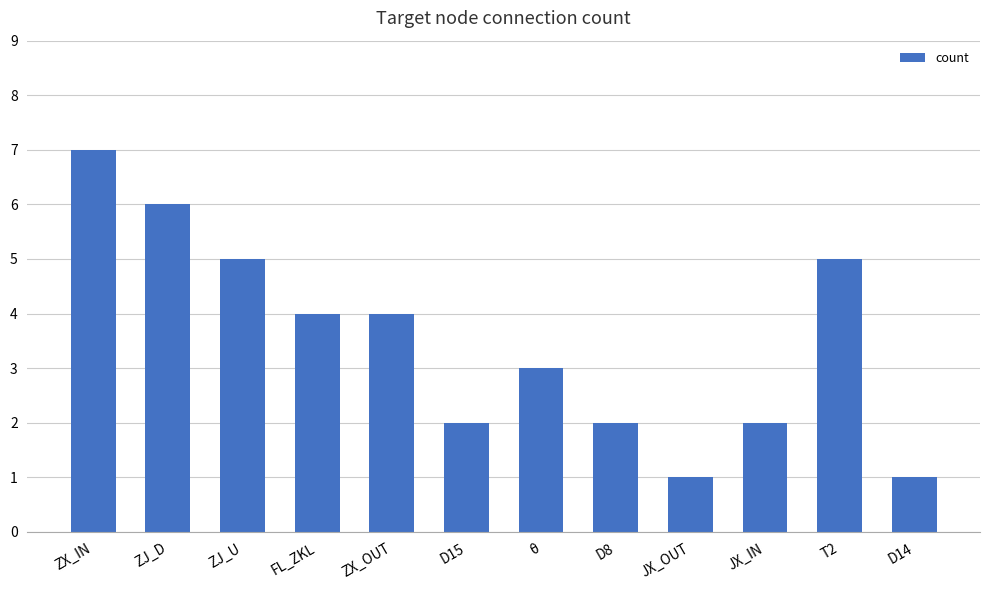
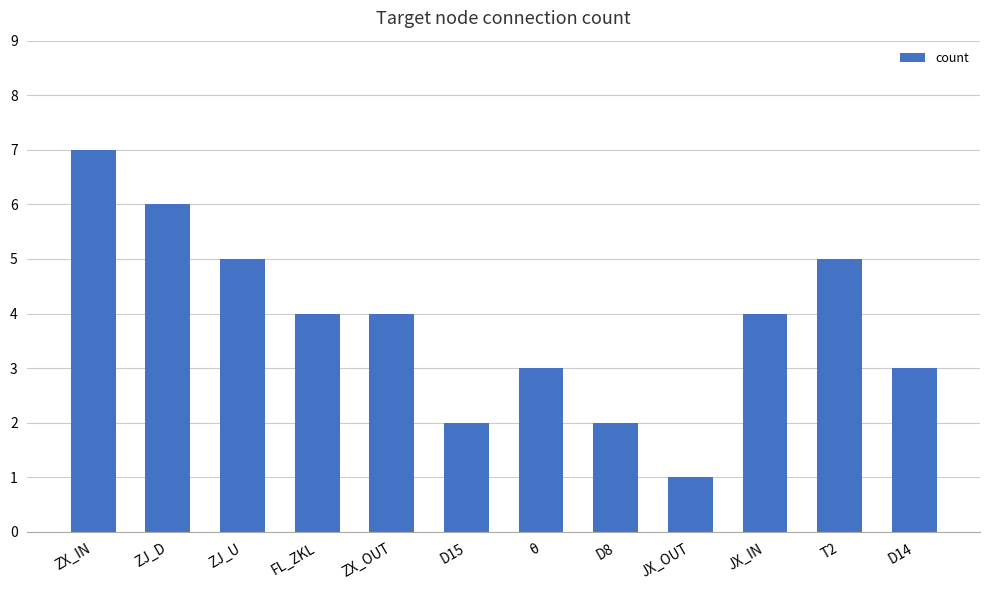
  {
    "ZX_IN": 7,
    "ZJ_D": 6,
    "ZJ_U": 5,
    "FL_ZKL": 4,
    "ZX_OUT": 4,
    "D15": 2,
    "θ": 3,
    "D8": 2,
    "JX_OUT": 1,
-   "JX_IN": 2,
+   "JX_IN": 4,
    "T2": 5,
-   "D14": 1
+   "D14": 3
  }
